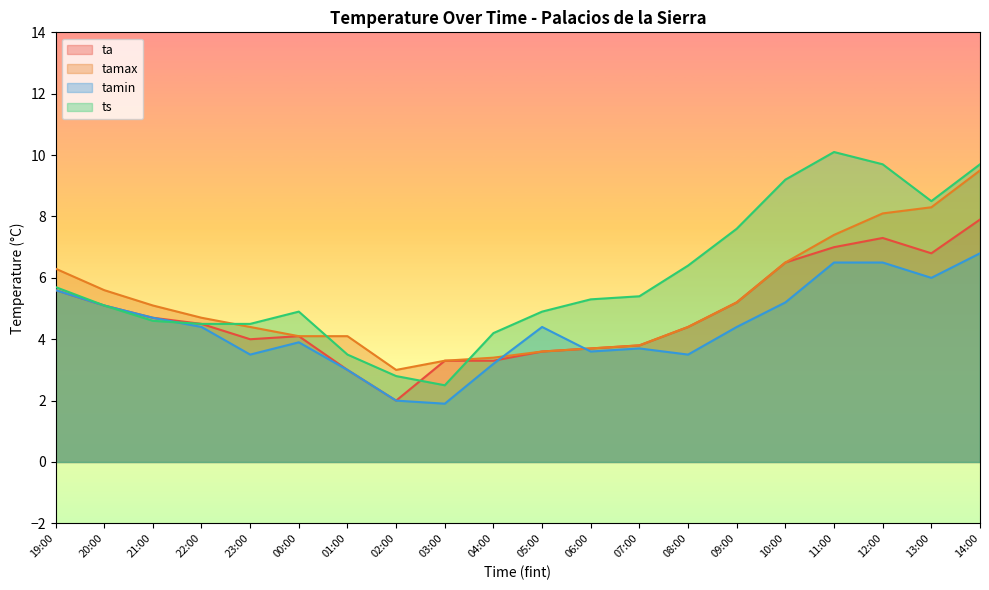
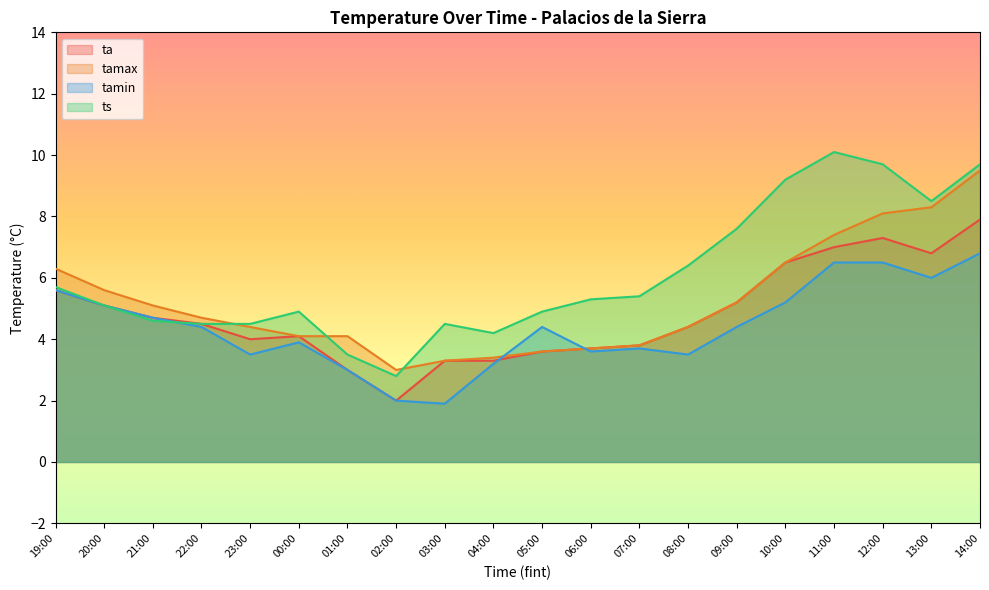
  {
    "tamin": {
      "22:00": 4.4,
      "23:00": 3.5,
      "00:00": 3.9,
      "03:00": 1.9,
      "04:00": 3.2,
      "05:00": 4.4,
      "06:00": 3.6,
      "07:00": 3.7,
      "08:00": 3.5,
      "09:00": 4.4,
      "10:00": 5.2,
      "11:00": 6.5,
      "12:00": 6.5,
      "13:00": 6.0,
      "14:00": 6.8
    },
    "ts": {
      "19:00": 5.7,
      "21:00": 4.6,
      "23:00": 4.5,
      "00:00": 4.9,
      "01:00": 3.5,
      "02:00": 2.8,
-     "03:00": 2.5,
+     "03:00": 4.5,
      "04:00": 4.2,
      "05:00": 4.9,
      "06:00": 5.3,
      "07:00": 5.4,
      "08:00": 6.4,
      "09:00": 7.6,
      "10:00": 9.2,
      "11:00": 10.1,
      "12:00": 9.7,
      "13:00": 8.5,
      "14:00": 9.7
    }
  }
